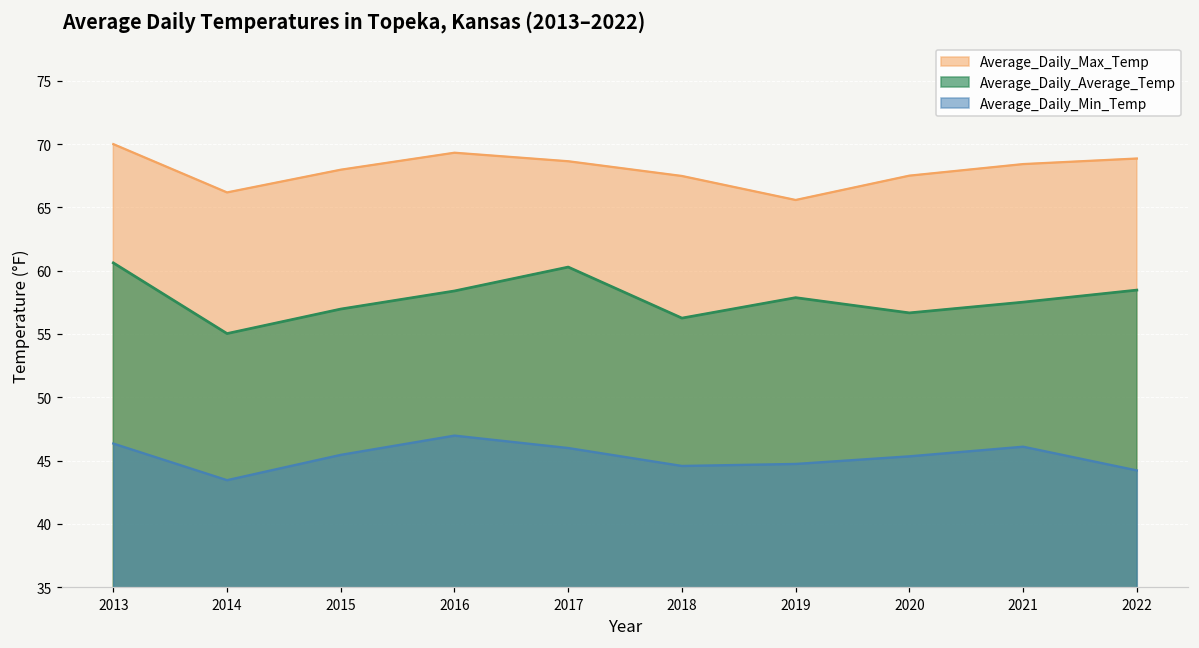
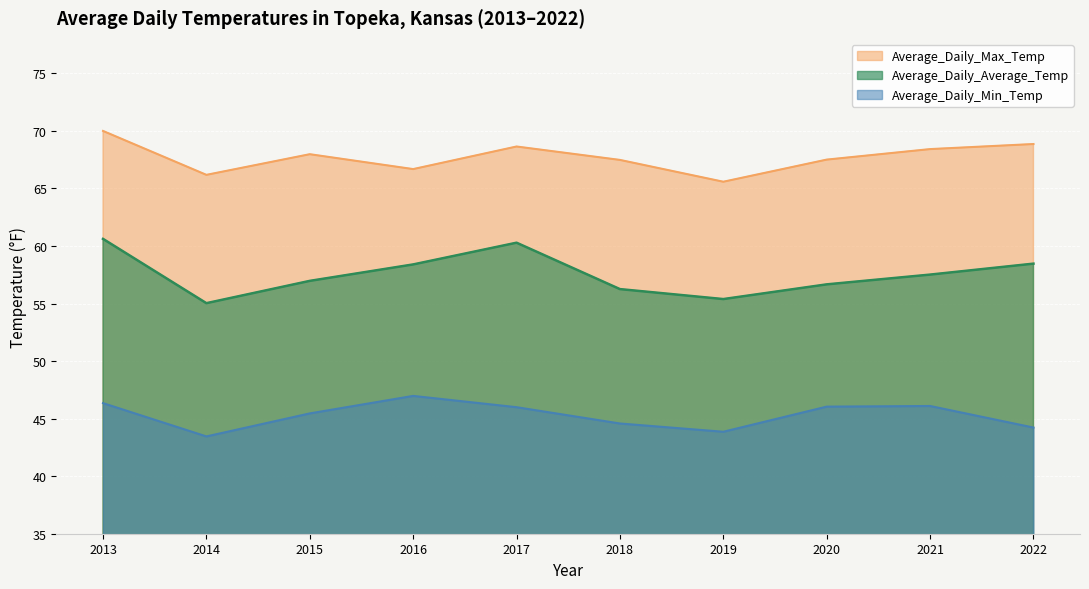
  {
    "Average_Daily_Max_Temp": {
      "2013": 70.0,
      "2014": 66.2,
      "2015": 68.0,
-     "2016": 69.3,
+     "2016": 66.7,
      "2017": 68.6,
      "2018": 67.5,
      "2019": 65.6,
      "2020": 67.5,
      "2021": 68.4,
      "2022": 68.9
    },
    "Average_Daily_Average_Temp": {
      "2013": 60.6,
      "2014": 55.0,
      "2015": 57.0,
      "2016": 58.4,
      "2017": 60.3,
      "2018": 56.3,
-     "2019": 57.9,
+     "2019": 55.4,
      "2020": 56.7,
      "2021": 57.5,
      "2022": 58.5
    },
    "Average_Daily_Min_Temp": {
      "2013": 46.3,
      "2014": 43.5,
      "2015": 45.5,
      "2016": 47.0,
      "2017": 46.0,
      "2018": 44.6,
-     "2019": 44.7,
-     "2020": 45.3,
+     "2019": 43.9,
+     "2020": 46.0,
      "2021": 46.1,
      "2022": 44.2
    }
  }
